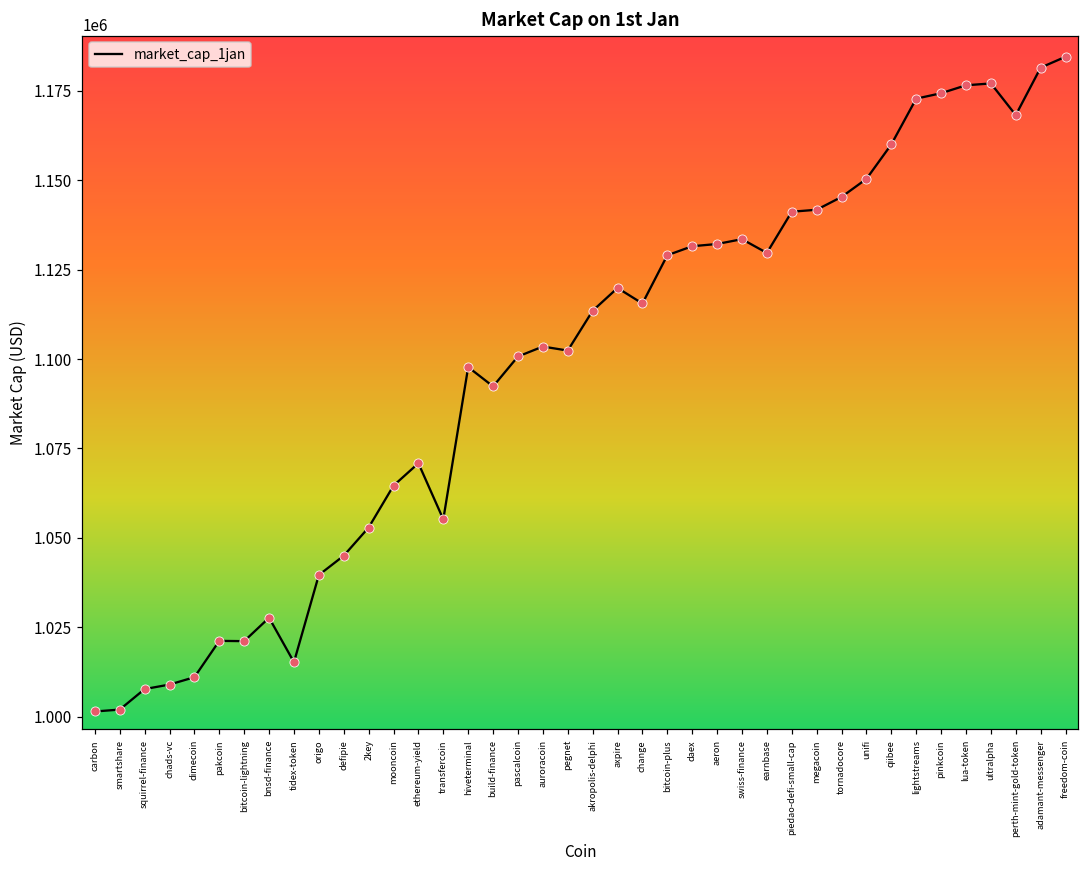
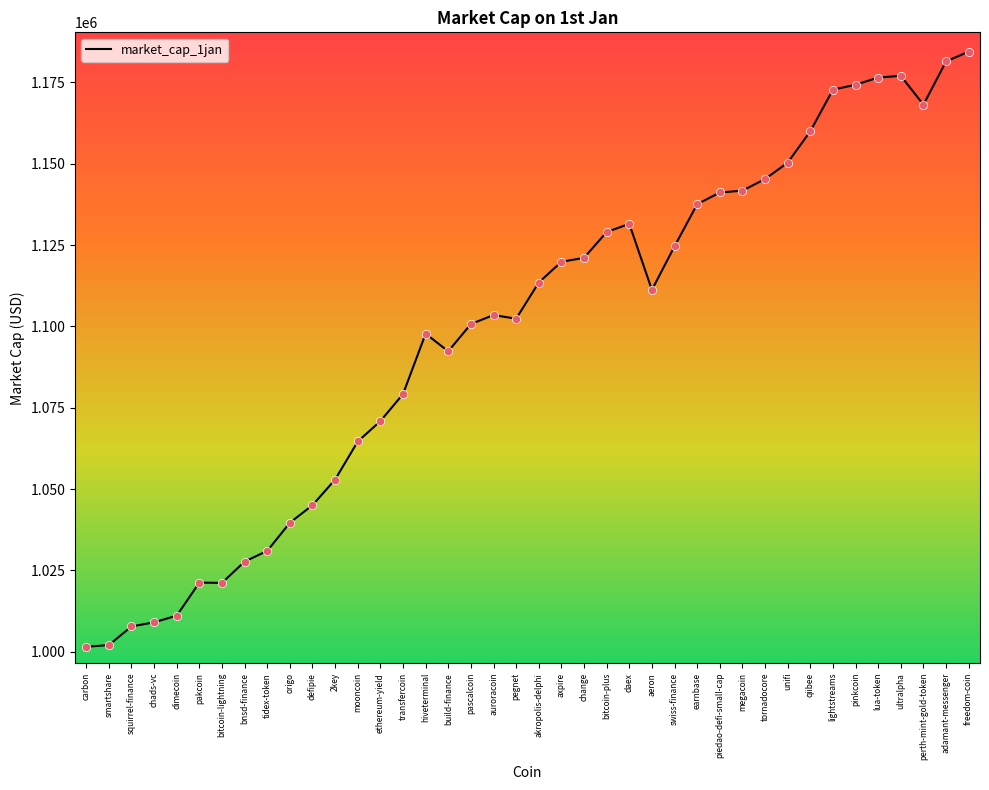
  {
    "carbon": 1001000,
    "smartshare": 1002000,
    "squirrel-finance": 1008000,
    "chads-vc": 1009000,
    "dimecoin": 1011000,
    "pakcoin": 1021000,
    "bitcoin-lightning": 1021000,
    "bnsd-finance": 1028000,
-   "tidex-token": 1015000,
+   "tidex-token": 1031000,
    "origo": 1040000,
    "defipie": 1045000,
    "2key": 1053000,
    "mooncoin": 1065000,
    "ethereum-yield": 1071000,
-   "transfercoin": 1055000,
+   "transfercoin": 1079000,
    "hiveterminal": 1098000,
    "build-finance": 1092000,
    "pascalcoin": 1101000,
    "auroracoin": 1103000,
    "pegnet": 1102000,
    "akropolis-delphi": 1113000,
    "axpire": 1120000,
-   "change": 1116000,
+   "change": 1121000,
    "bitcoin-plus": 1129000,
    "daex": 1132000,
-   "aeron": 1132000,
-   "swiss-finance": 1134000,
-   "earnbase": 1130000,
+   "aeron": 1111000,
+   "swiss-finance": 1125000,
+   "earnbase": 1138000,
    "piedao-defi-small-cap": 1141000,
    "megacoin": 1142000,
    "tornadocore": 1145000,
    "unifi": 1150000,
    "qiibee": 1160000,
    "lightstreams": 1173000,
    "pinkcoin": 1174000,
    "lua-token": 1177000,
    "ultralpha": 1177000,
    "perth-mint-gold-token": 1168000,
    "adamant-messenger": 1181000,
    "freedom-coin": 1184000
  }
